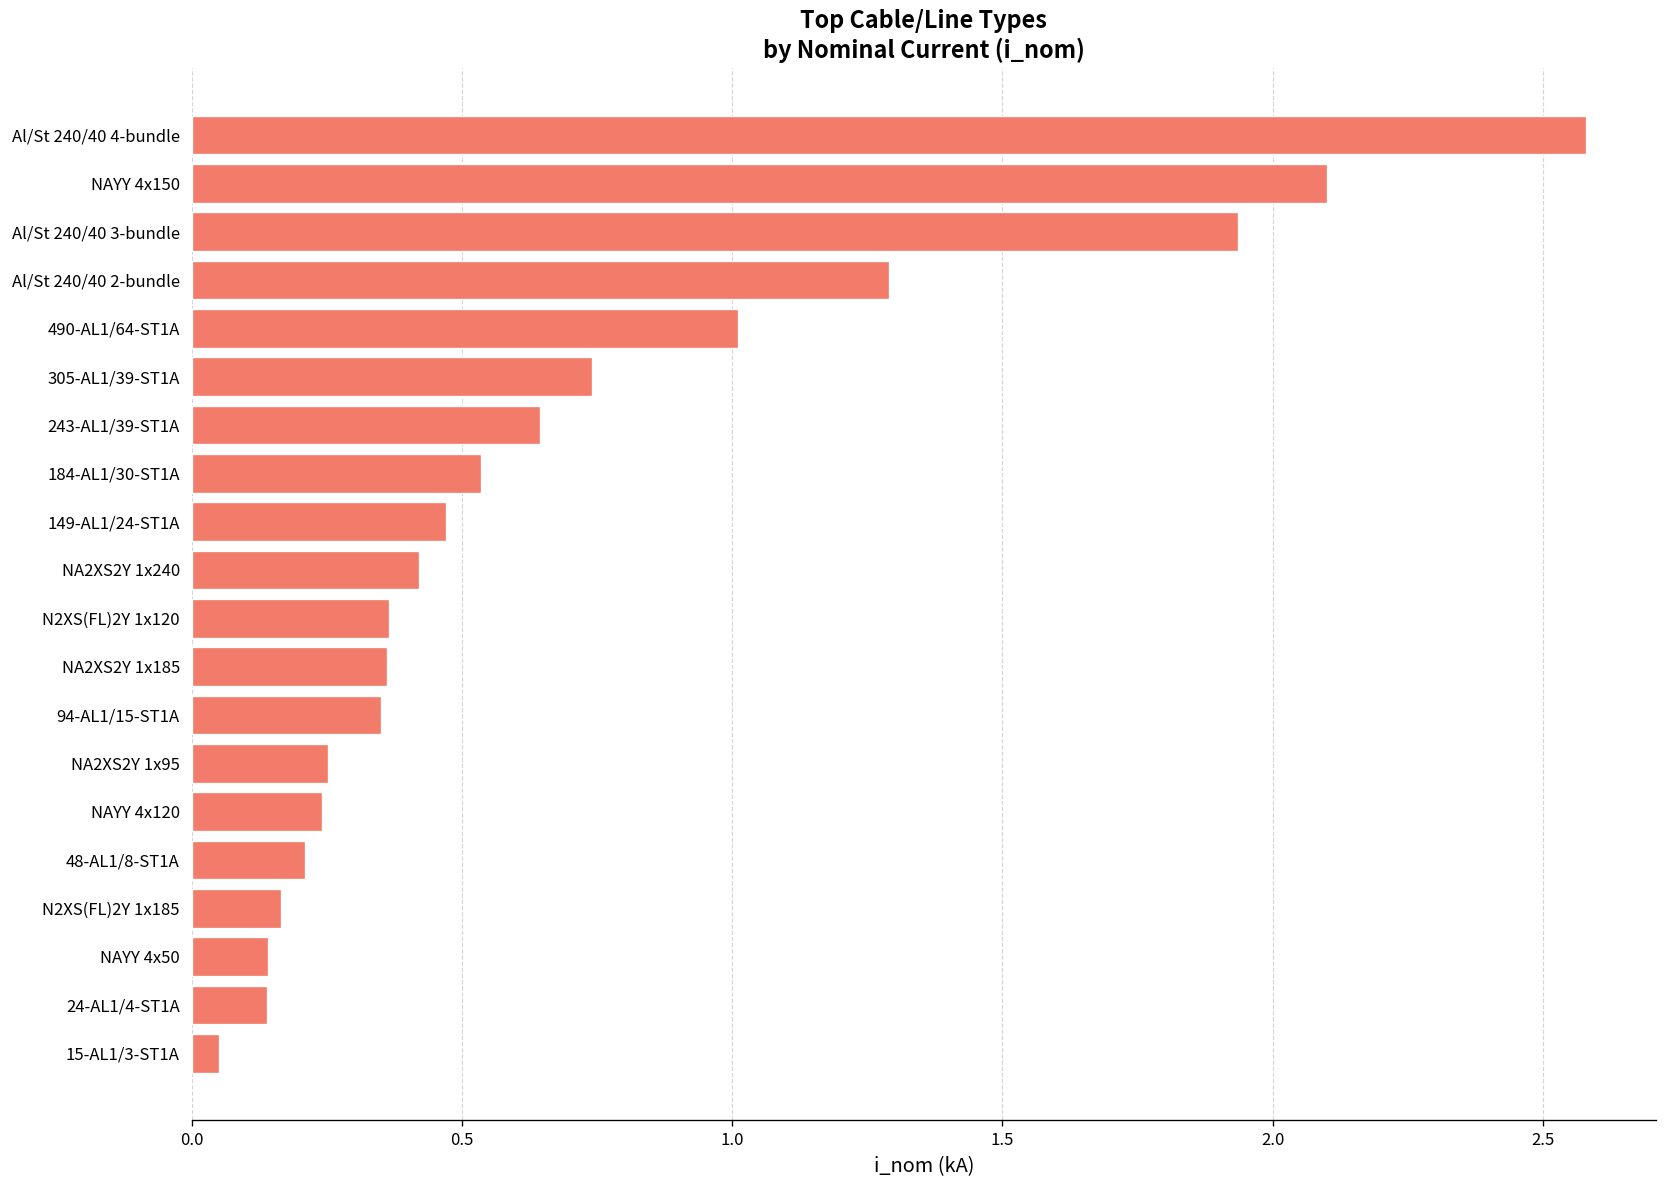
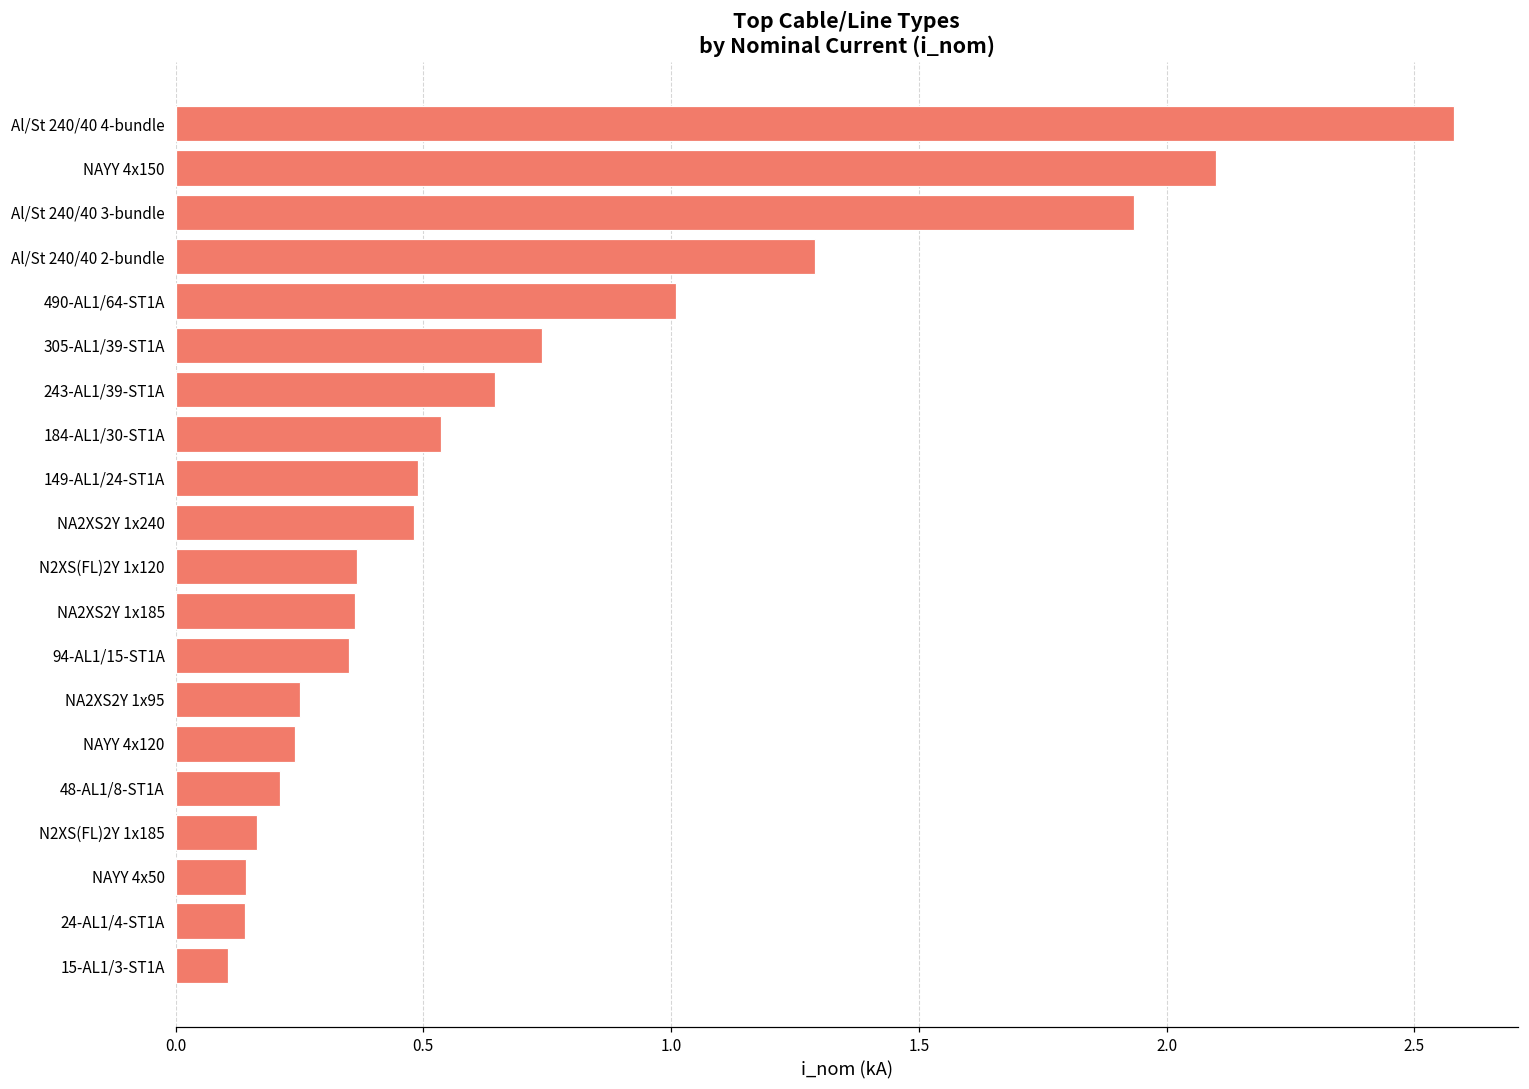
  {
    "Al/St 240/40 4-bundle": 2.58,
    "NAYY 4x150": 2.10,
    "Al/St 240/40 3-bundle": 1.94,
    "Al/St 240/40 2-bundle": 1.29,
    "490-AL1/64-ST1A": 1.01,
    "305-AL1/39-ST1A": 0.74,
    "243-AL1/39-ST1A": 0.65,
    "184-AL1/30-ST1A": 0.54,
-   "149-AL1/24-ST1A": 0.47,
-   "NA2XS2Y 1x240": 0.42,
+   "149-AL1/24-ST1A": 0.49,
+   "NA2XS2Y 1x240": 0.48,
    "N2XS(FL)2Y 1x120": 0.37,
    "NA2XS2Y 1x185": 0.36,
    "94-AL1/15-ST1A": 0.35,
    "NA2XS2Y 1x95": 0.25,
    "NAYY 4x120": 0.24,
    "48-AL1/8-ST1A": 0.21,
    "N2XS(FL)2Y 1x185": 0.17,
    "NAYY 4x50": 0.14,
    "24-AL1/4-ST1A": 0.14,
-   "15-AL1/3-ST1A": 0.05
+   "15-AL1/3-ST1A": 0.11
  }
